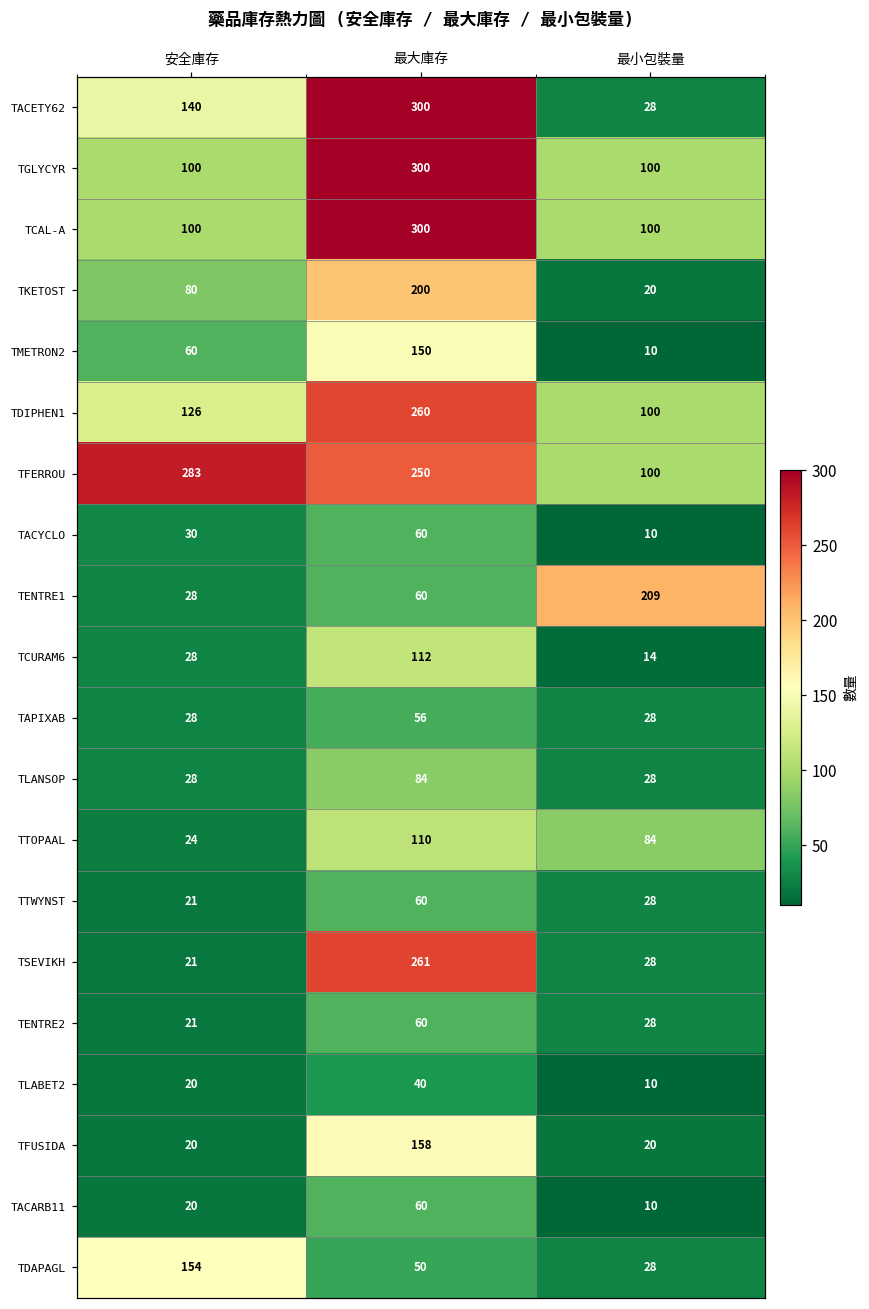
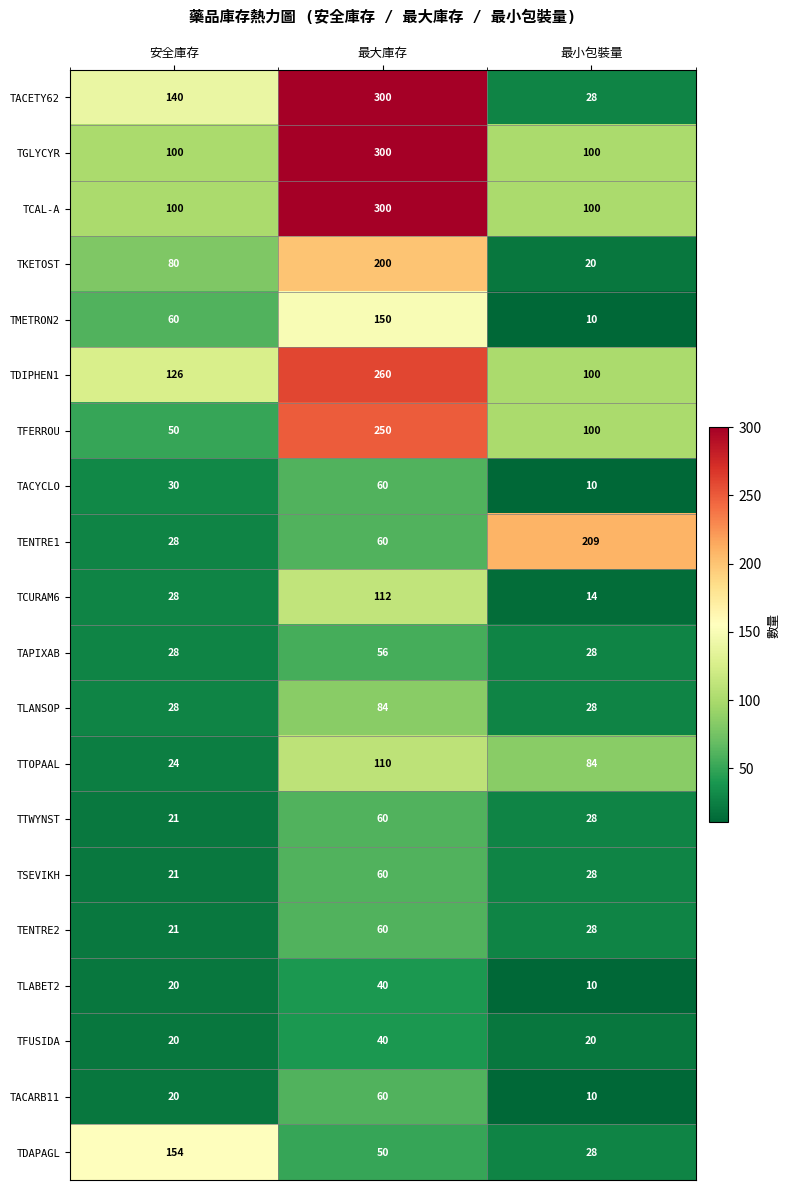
  {
    "TACETY62": {
      "安全庫存": 140,
      "最大庫存": 300,
      "最小包裝量": 28
    },
    "TGLYCYR": {
      "安全庫存": 100,
      "最大庫存": 300,
      "最小包裝量": 100
    },
    "TCAL-A": {
      "安全庫存": 100,
      "最大庫存": 300,
      "最小包裝量": 100
    },
    "TKETOST": {
      "安全庫存": 80,
      "最大庫存": 200,
      "最小包裝量": 20
    },
    "TMETRON2": {
      "安全庫存": 60,
      "最大庫存": 150,
      "最小包裝量": 10
    },
    "TDIPHEN1": {
      "安全庫存": 126,
      "最大庫存": 260,
      "最小包裝量": 100
    },
    "TFERROU": {
-     "安全庫存": 283,
+     "安全庫存": 50,
      "最大庫存": 250,
      "最小包裝量": 100
    },
    "TACYCLO": {
      "安全庫存": 30,
      "最大庫存": 60,
      "最小包裝量": 10
    },
    "TENTRE1": {
      "安全庫存": 28,
      "最大庫存": 60,
      "最小包裝量": 209
    },
    "TCURAM6": {
      "安全庫存": 28,
      "最大庫存": 112,
      "最小包裝量": 14
    },
    "TAPIXAB": {
      "安全庫存": 28,
      "最大庫存": 56,
      "最小包裝量": 28
    },
    "TLANSOP": {
      "安全庫存": 28,
      "最大庫存": 84,
      "最小包裝量": 28
    },
    "TTOPAAL": {
      "安全庫存": 24,
      "最大庫存": 110,
      "最小包裝量": 84
    },
    "TTWYNST": {
      "安全庫存": 21,
      "最大庫存": 60,
      "最小包裝量": 28
    },
    "TSEVIKH": {
      "安全庫存": 21,
-     "最大庫存": 261,
+     "最大庫存": 60,
      "最小包裝量": 28
    },
    "TENTRE2": {
      "安全庫存": 21,
      "最大庫存": 60,
      "最小包裝量": 28
    },
    "TLABET2": {
      "安全庫存": 20,
      "最大庫存": 40,
      "最小包裝量": 10
    },
    "TFUSIDA": {
      "安全庫存": 20,
-     "最大庫存": 158,
+     "最大庫存": 40,
      "最小包裝量": 20
    },
    "TACARB11": {
      "安全庫存": 20,
      "最大庫存": 60,
      "最小包裝量": 10
    },
    "TDAPAGL": {
      "安全庫存": 154,
      "最大庫存": 50,
      "最小包裝量": 28
    }
  }
